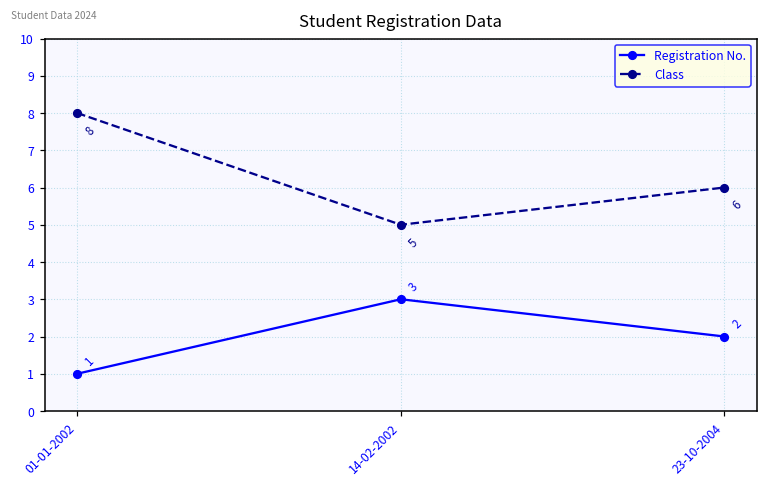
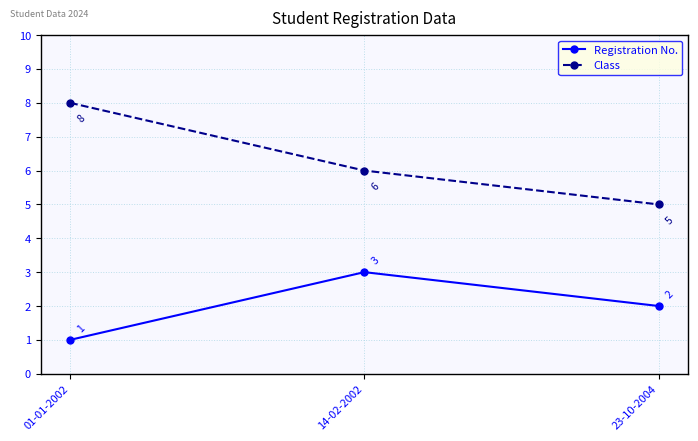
  {
    "Registration No.": {
      "01-01-2002": 1,
      "14-02-2002": 3,
      "23-10-2004": 2
    },
    "Class": {
      "01-01-2002": 8,
-     "14-02-2002": 5,
-     "23-10-2004": 6
+     "14-02-2002": 6,
+     "23-10-2004": 5
    }
  }
